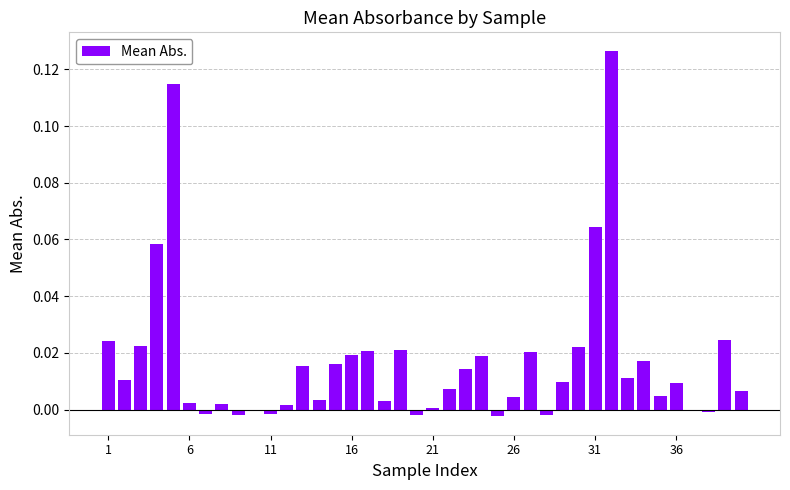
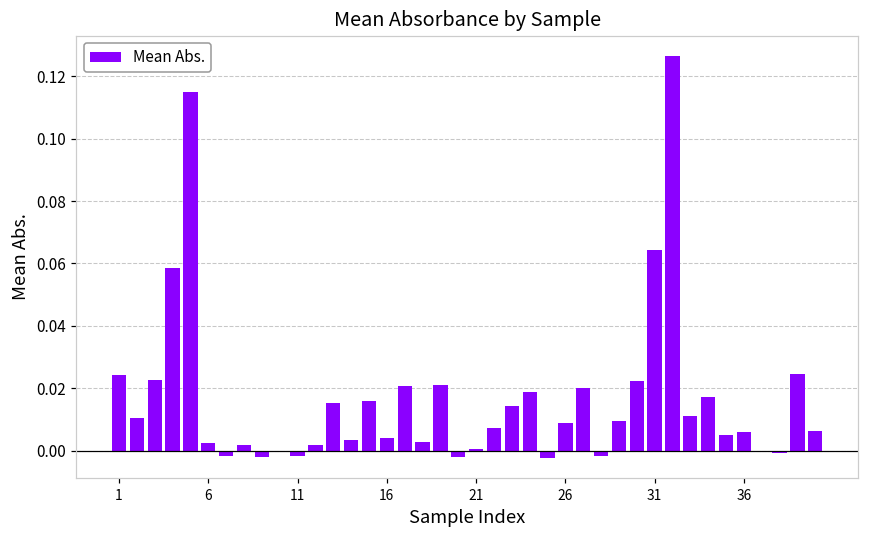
  {
    "1": 0.024,
    "6": 0.002,
    "11": -0.002,
-   "16": 0.019,
-   "26": 0.004,
+   "16": 0.004,
+   "26": 0.009,
    "31": 0.064,
-   "36": 0.010
+   "36": 0.006
  }
